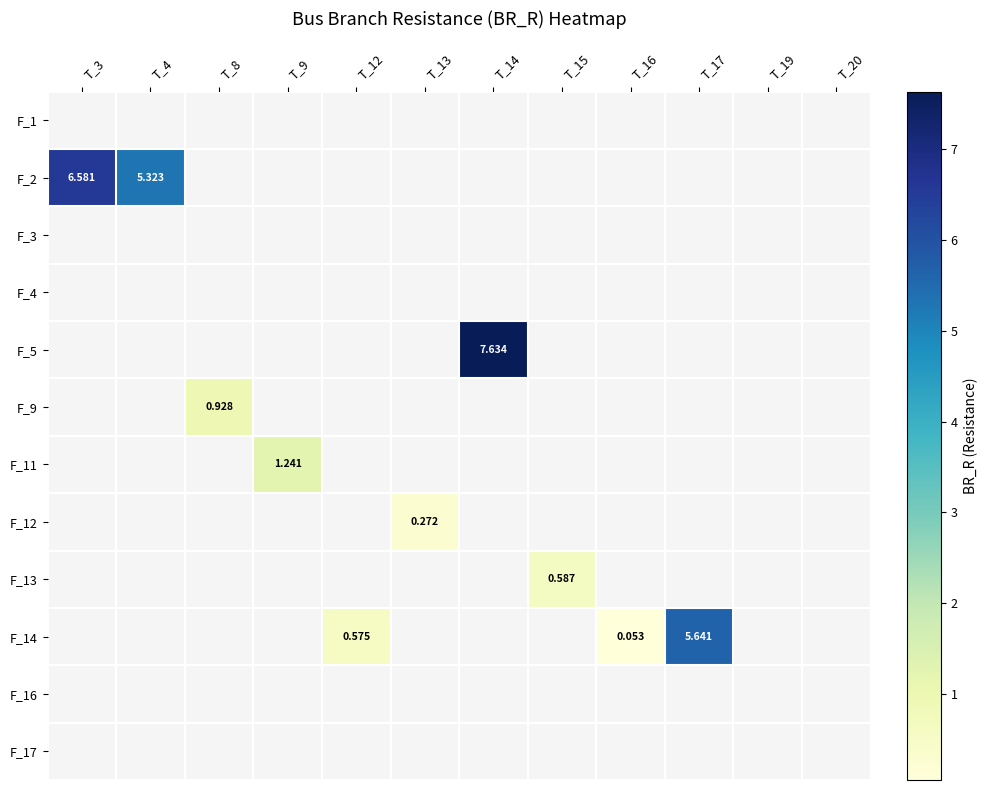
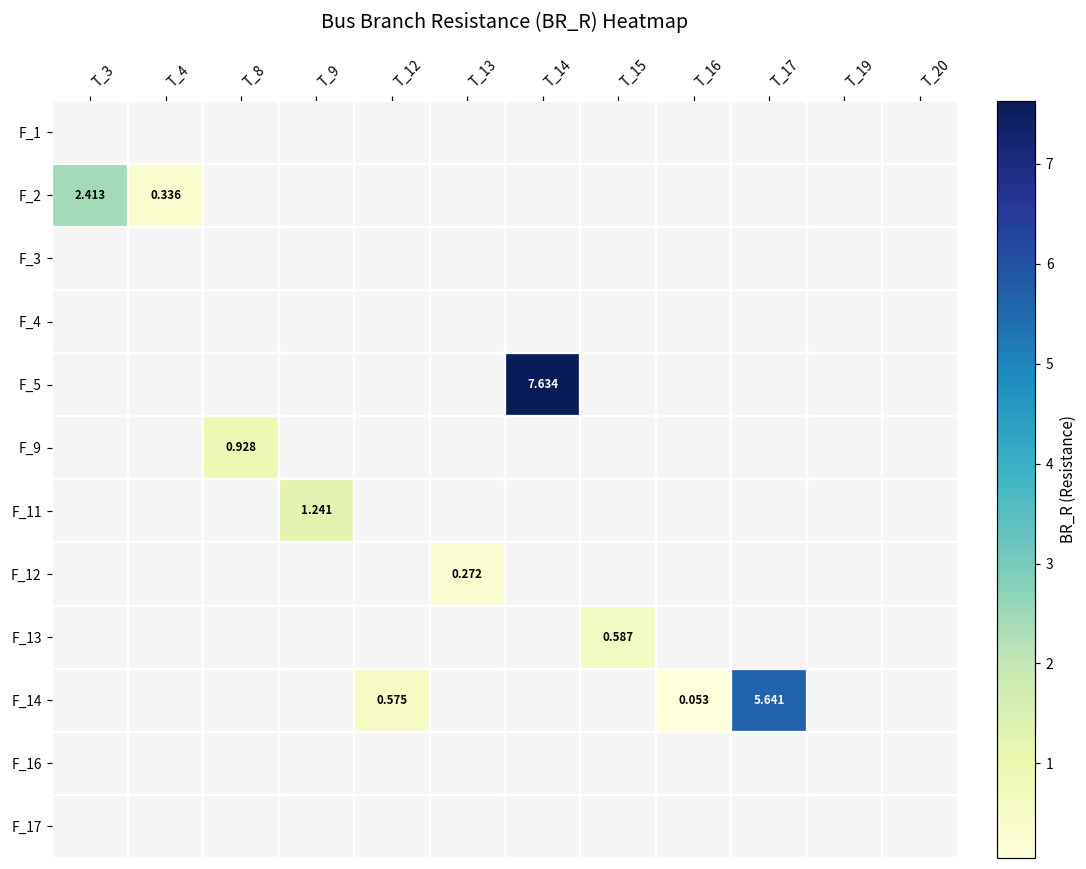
  {
    "F_2": {
-     "T_3": 6.581,
-     "T_4": 5.323
+     "T_3": 2.413,
+     "T_4": 0.336
    },
    "F_5": {
      "T_14": 7.634
    },
    "F_9": {
      "T_8": 0.928
    },
    "F_11": {
      "T_9": 1.241
    },
    "F_12": {
      "T_13": 0.272
    },
    "F_13": {
      "T_15": 0.587
    },
    "F_14": {
      "T_12": 0.575,
      "T_16": 0.053,
      "T_17": 5.641
    }
  }
